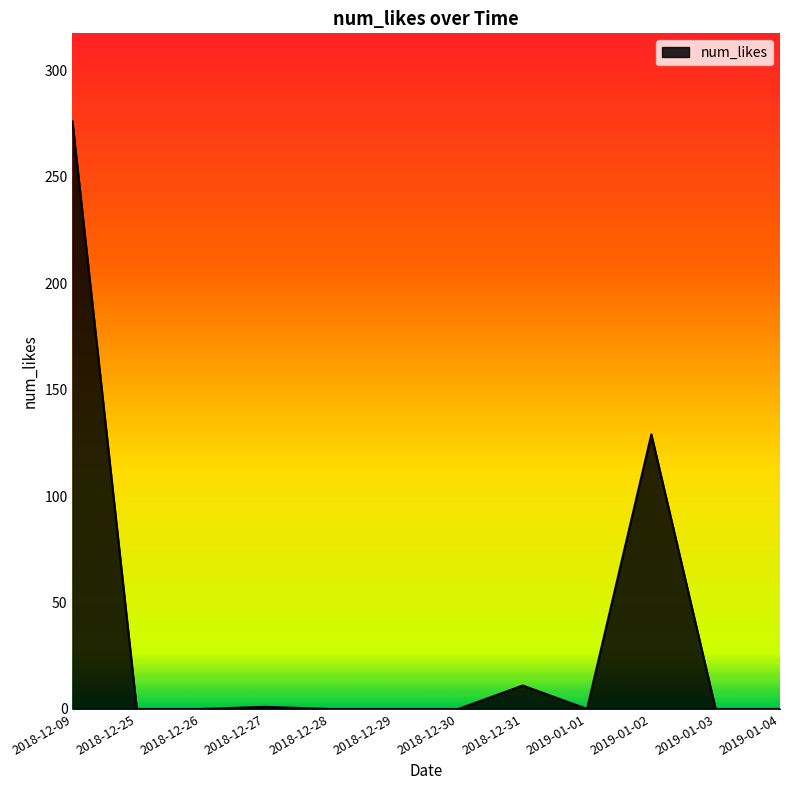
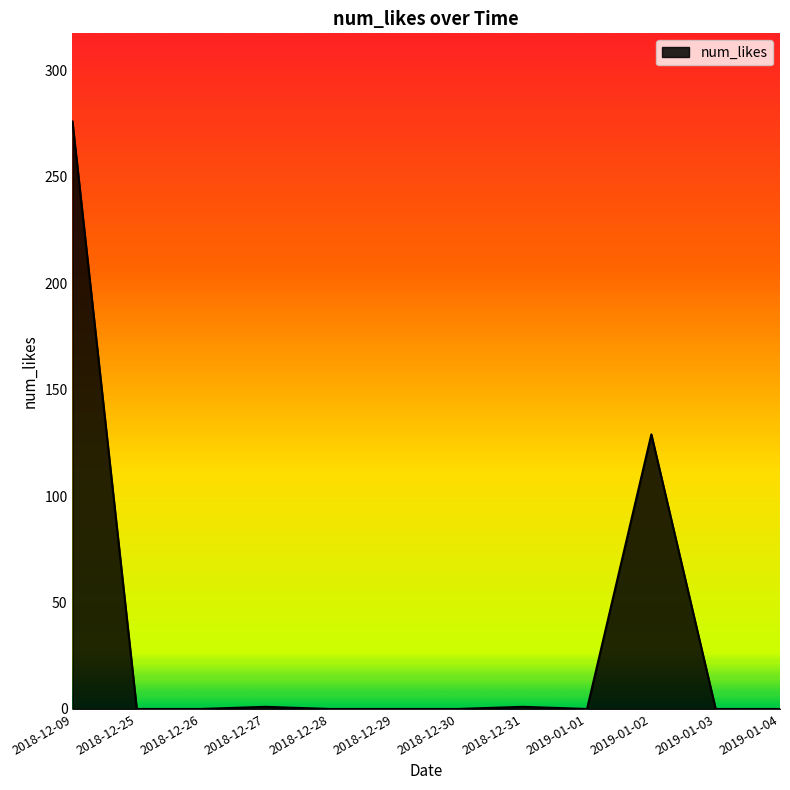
  {
    "2018-12-09": 276,
    "2018-12-25": 0,
    "2018-12-26": 0,
    "2018-12-27": 1,
    "2018-12-28": 0,
    "2018-12-29": 0,
    "2018-12-30": 0,
-   "2018-12-31": 11,
+   "2018-12-31": 1,
    "2019-01-01": 0,
    "2019-01-02": 129,
    "2019-01-03": 0,
    "2019-01-04": 0
  }
